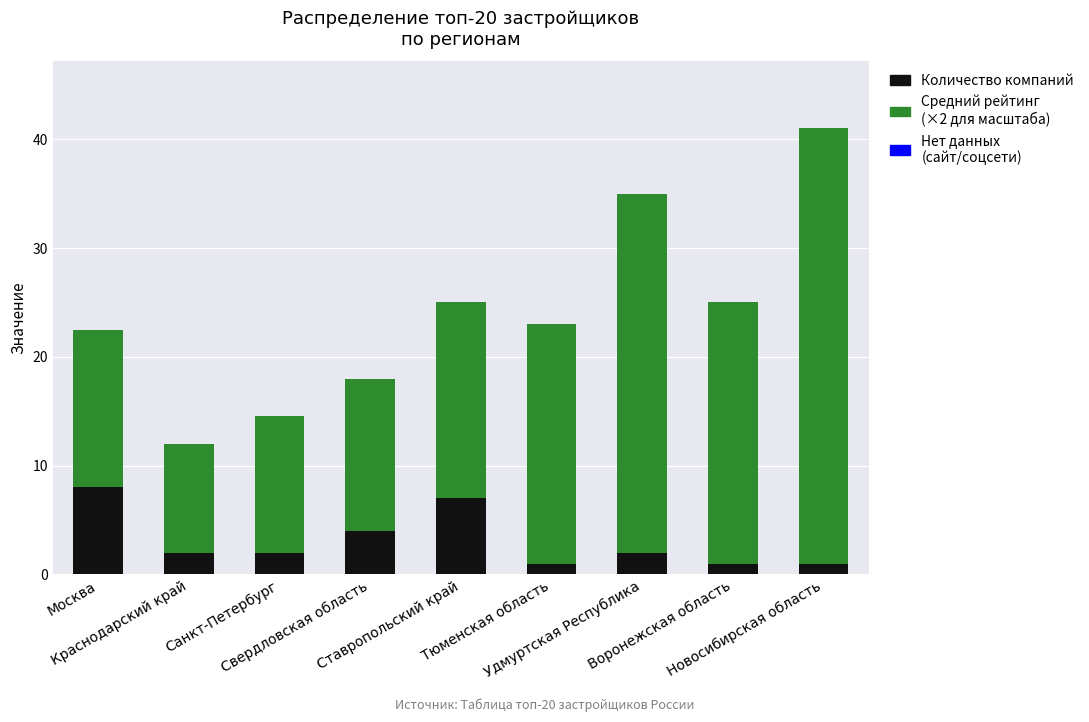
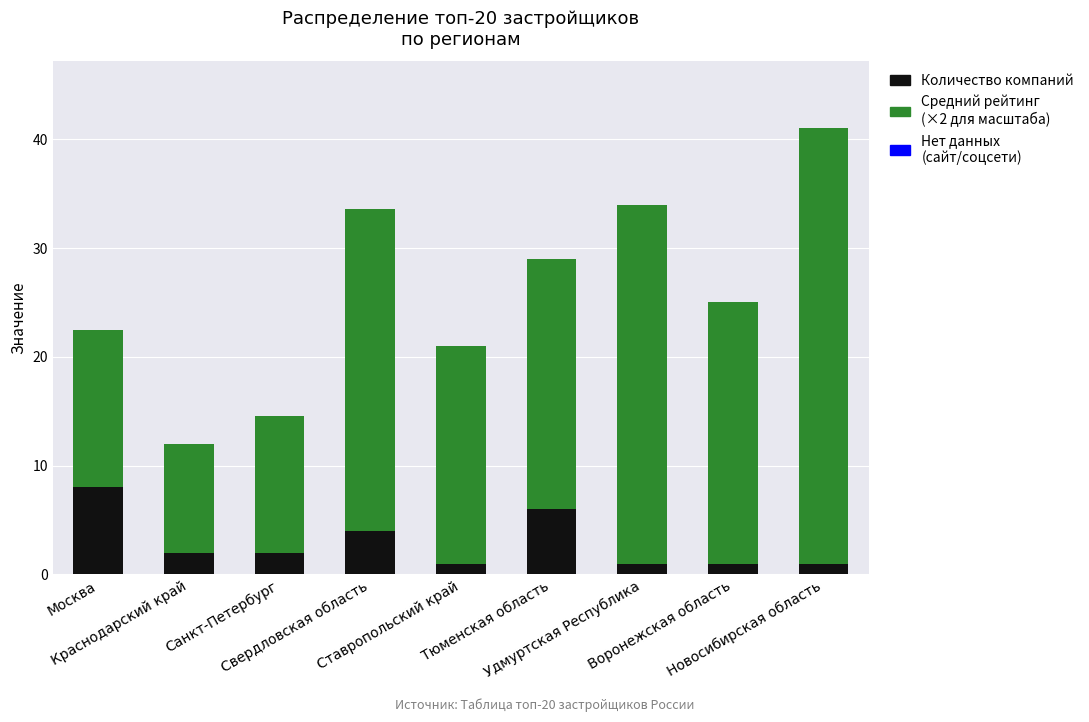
  {
    "Количество компаний": {
      "Москва": 8,
      "Краснодарский край": 2,
      "Санкт-Петербург": 2,
      "Свердловская область": 4,
-     "Ставропольский край": 7,
-     "Тюменская область": 1,
-     "Удмуртская Республика": 2,
+     "Ставропольский край": 1,
+     "Тюменская область": 6,
+     "Удмуртская Республика": 1,
      "Воронежская область": 1,
      "Новосибирская область": 1
    },
    "Средний рейтинг (×2 для масштаба)": {
      "Москва": 14.5,
      "Краснодарский край": 10.0,
      "Санкт-Петербург": 12.6,
-     "Свердловская область": 14.0,
-     "Ставропольский край": 18.0,
-     "Тюменская область": 22.0,
+     "Свердловская область": 29.6,
+     "Ставропольский край": 20.0,
+     "Тюменская область": 23.0,
      "Удмуртская Республика": 33.0,
      "Воронежская область": 24.0,
      "Новосибирская область": 40.0
    }
  }
